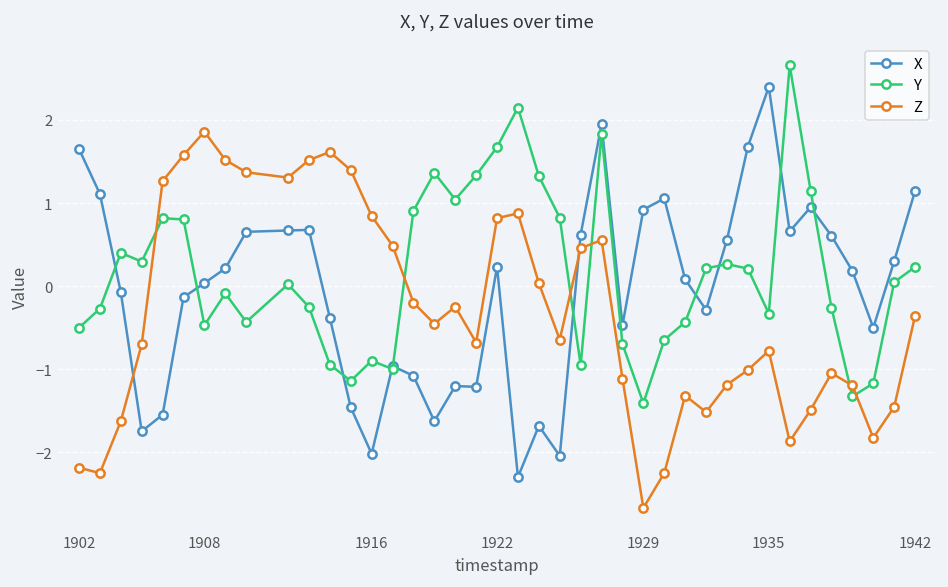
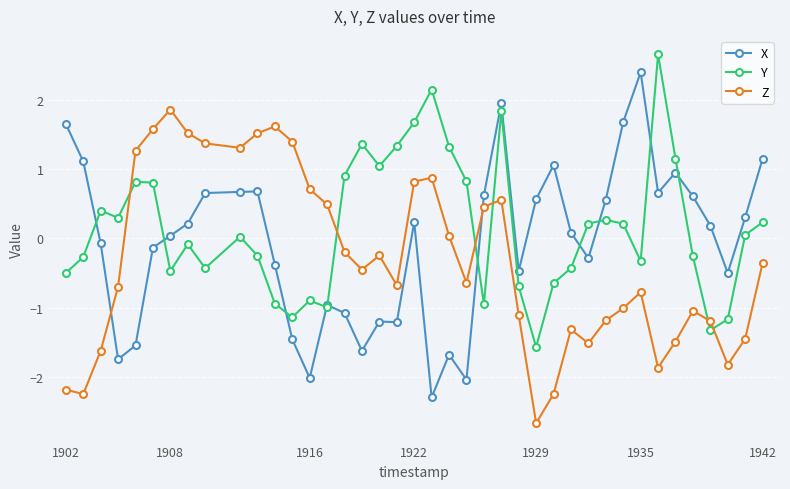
  {
    "X": {
      "1902": 1.7,
      "1908": 0.0,
      "1916": -2.0,
      "1922": 0.2,
-     "1929": 0.9,
+     "1929": 0.6,
      "1935": 2.4,
      "1942": 1.1
    },
    "Y": {
      "1902": -0.5,
      "1908": -0.5,
      "1916": -0.9,
      "1922": 1.7,
-     "1929": -1.4,
+     "1929": -1.6,
      "1935": -0.3,
      "1942": 0.2
    },
    "Z": {
      "1902": -2.2,
      "1908": 1.9,
-     "1916": 0.8,
+     "1916": 0.7,
      "1922": 0.8,
      "1929": -2.7,
      "1935": -0.8,
      "1942": -0.4
    }
  }
